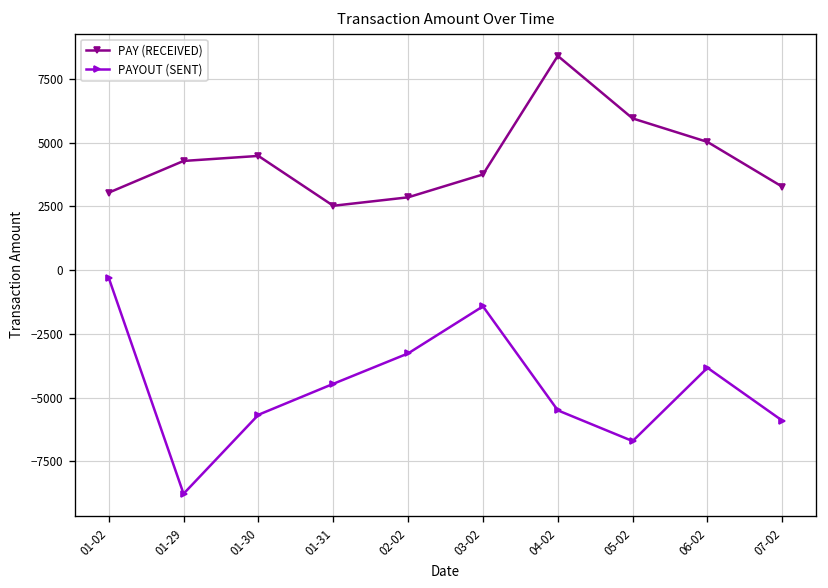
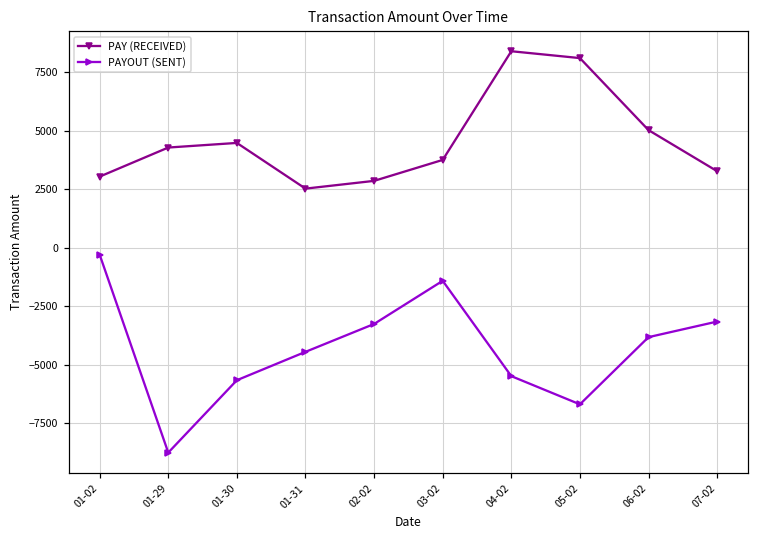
  {
    "PAY (RECEIVED)": {
      "01-02": 3000,
      "01-29": 4300,
      "01-30": 4500,
      "01-31": 2500,
      "02-02": 2900,
      "03-02": 3700,
      "04-02": 8400,
-     "05-02": 5900,
+     "05-02": 8100,
      "06-02": 5000,
      "07-02": 3300
    },
    "PAYOUT (SENT)": {
      "01-02": -300,
      "01-29": -8800,
      "01-30": -5700,
      "01-31": -4500,
      "02-02": -3300,
      "03-02": -1400,
      "04-02": -5500,
      "05-02": -6700,
      "06-02": -3800,
-     "07-02": -5900
+     "07-02": -3200
    }
  }
